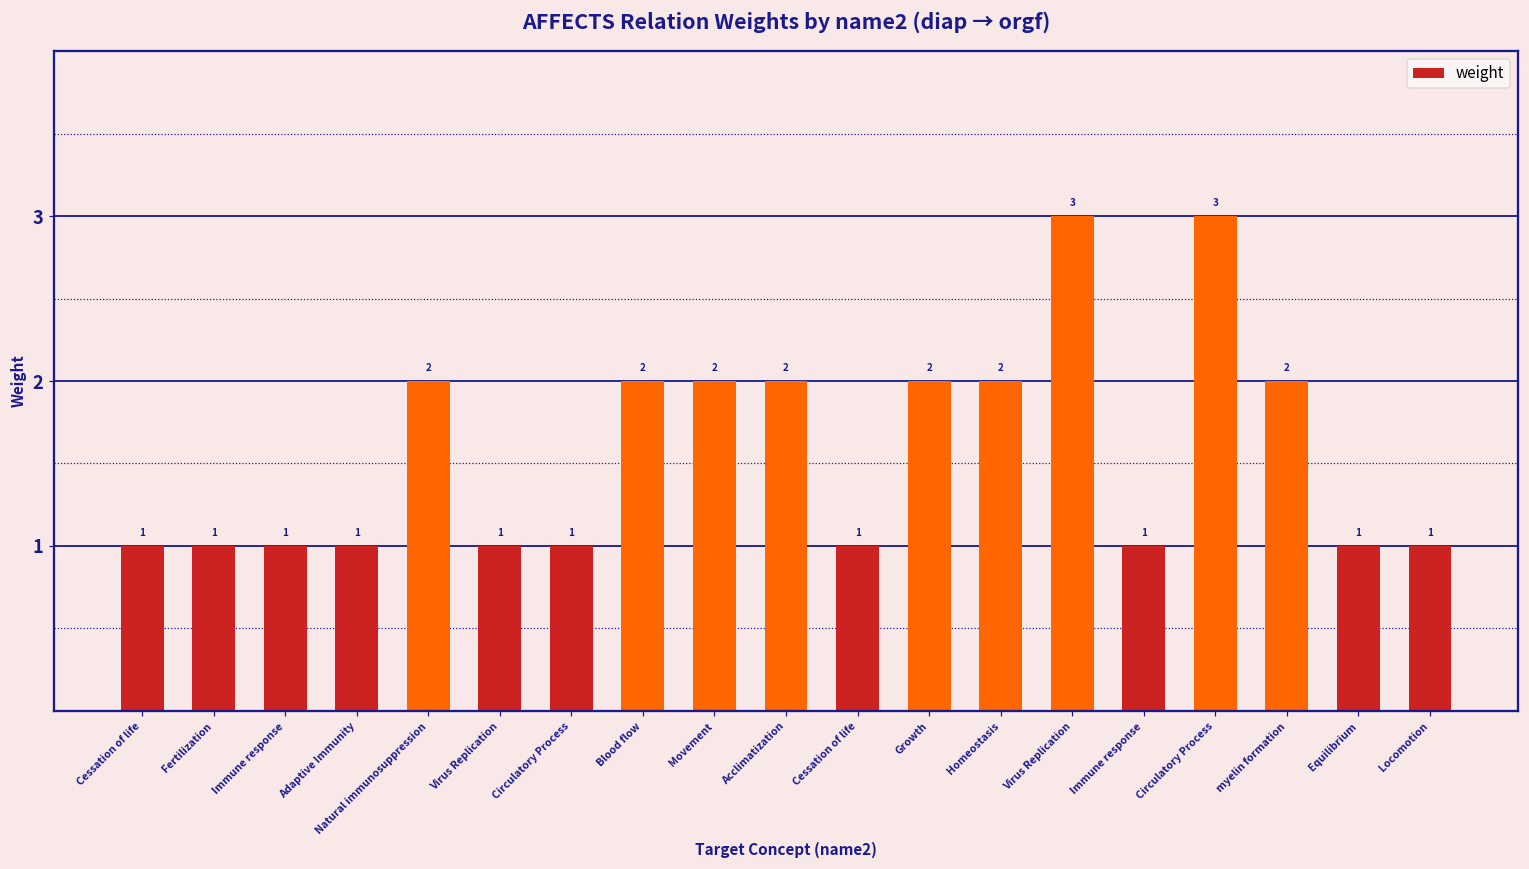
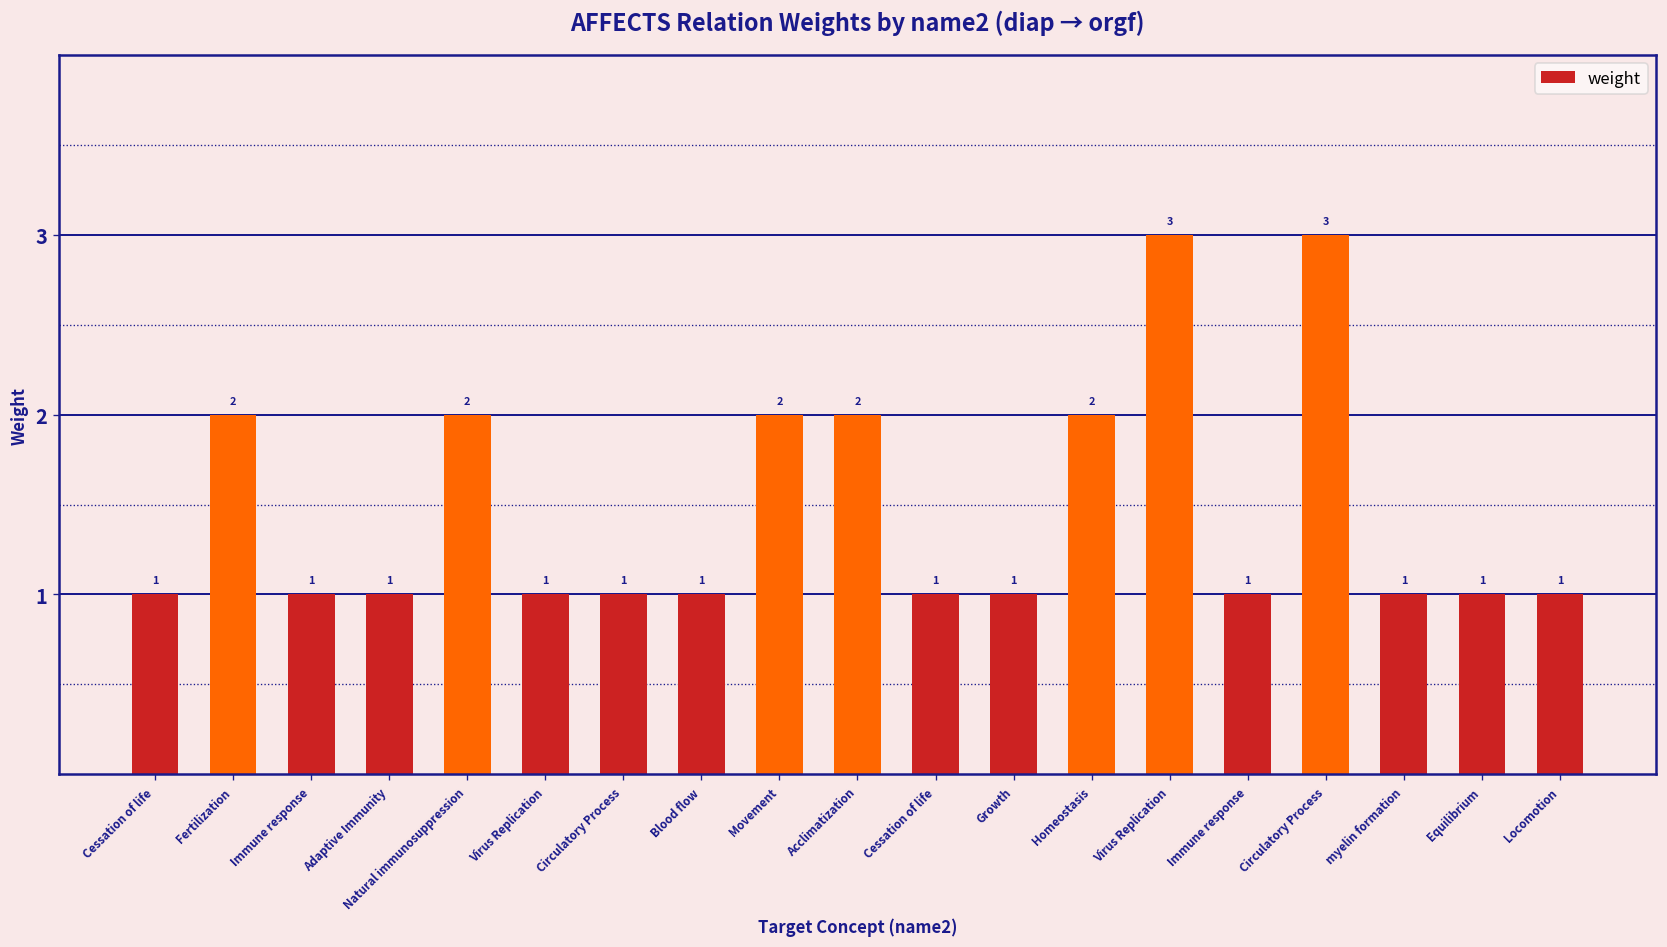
  {
-   "Fertilization": 1,
+   "Fertilization": 2,
    "Adaptive Immunity": 1,
    "Natural immunosuppression": 2,
-   "Blood flow": 2,
+   "Blood flow": 1,
    "Movement": 2,
    "Acclimatization": 2,
-   "Growth": 2,
+   "Growth": 1,
    "Homeostasis": 2,
-   "myelin formation": 2,
+   "myelin formation": 1,
    "Equilibrium": 1,
    "Locomotion": 1
  }
